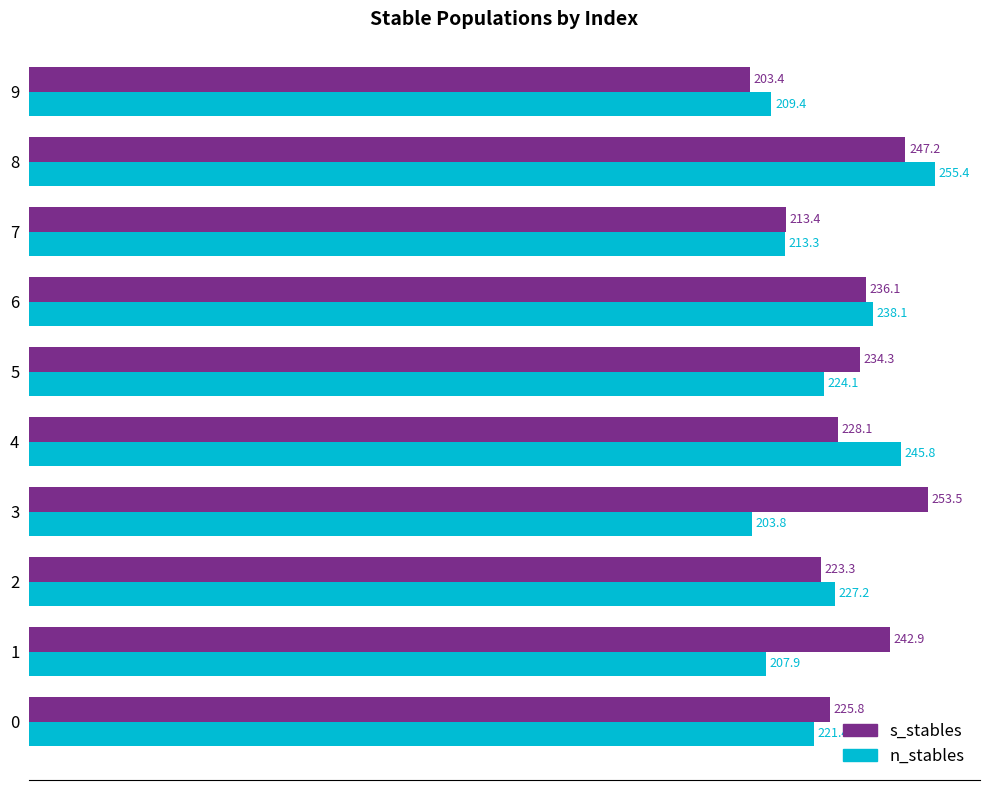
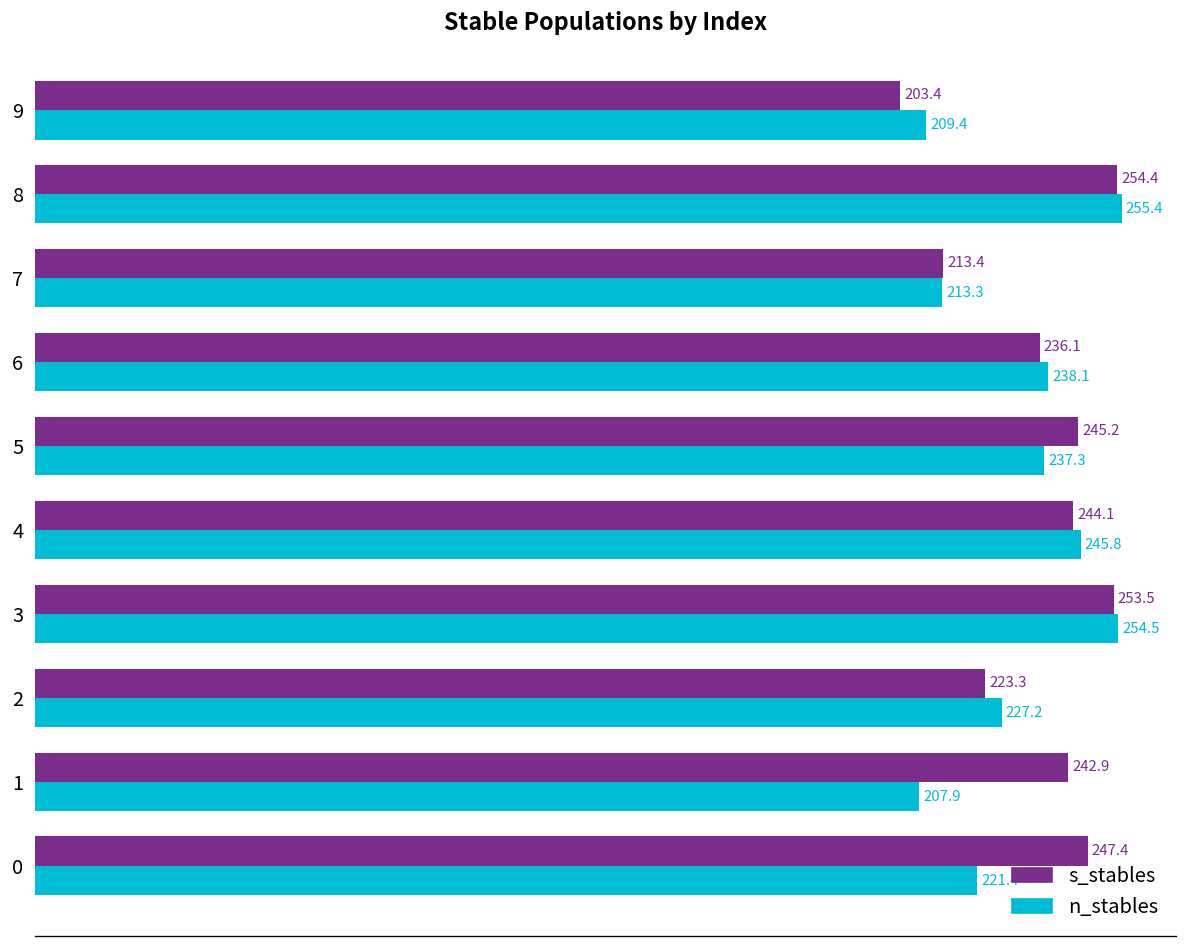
  {
    "s_stables": {
      "9": 203.4,
-     "8": 247.2,
+     "8": 254.4,
      "7": 213.4,
      "6": 236.1,
-     "5": 234.3,
-     "4": 228.1,
+     "5": 245.2,
+     "4": 244.1,
      "3": 253.5,
      "2": 223.3,
      "1": 242.9,
-     "0": 225.8
+     "0": 247.4
    },
    "n_stables": {
      "9": 209.4,
      "8": 255.4,
      "7": 213.3,
      "6": 238.1,
-     "5": 224.1,
+     "5": 237.3,
      "4": 245.8,
-     "3": 203.8,
+     "3": 254.5,
      "2": 227.2,
      "1": 207.9,
      "0": 221.4
    }
  }
